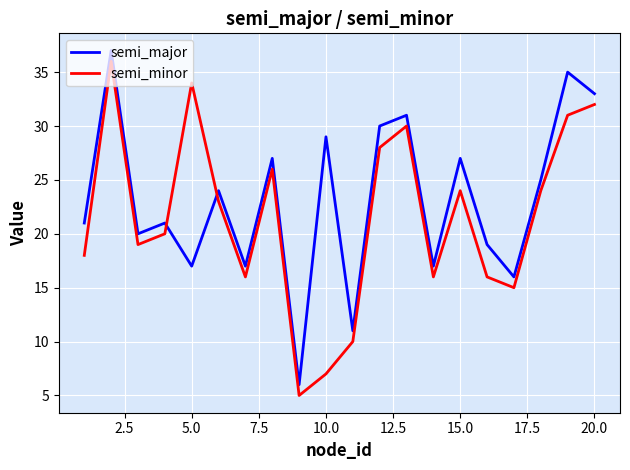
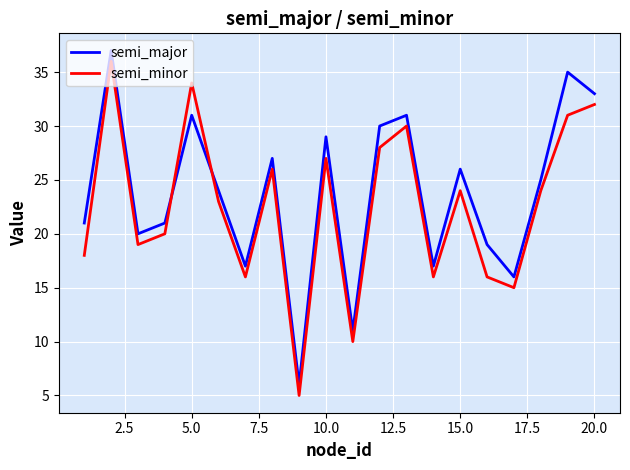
  {
    "semi_major": {
-     "5.0": 17,
+     "5.0": 31,
      "10.0": 29,
-     "15.0": 27,
+     "15.0": 26,
      "20.0": 33
    },
    "semi_minor": {
-     "10.0": 7,
+     "10.0": 27,
      "15.0": 24,
      "20.0": 32
    }
  }
